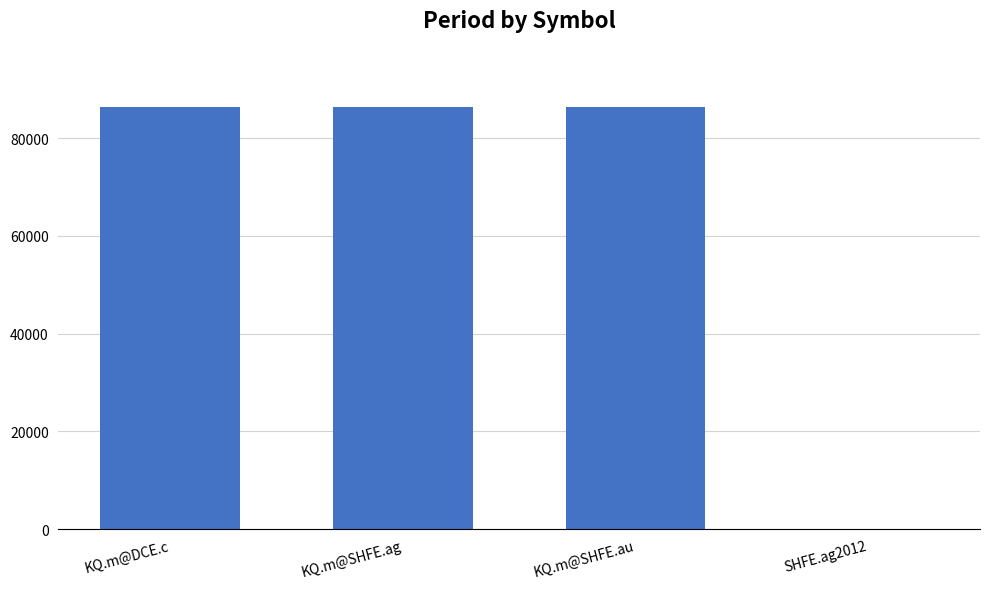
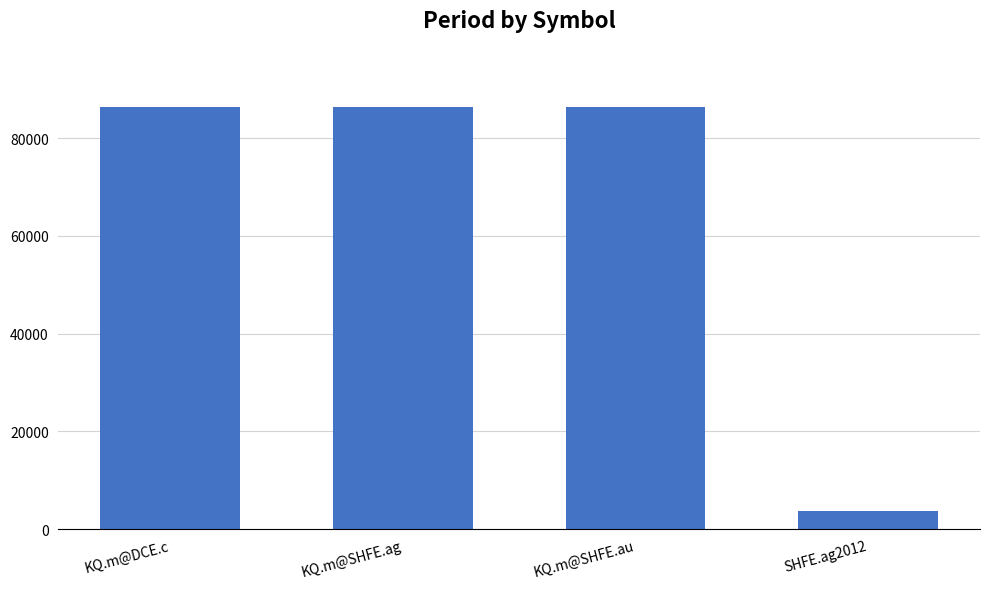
  {
    "KQ.m@DCE.c": 86000,
    "KQ.m@SHFE.ag": 86000,
    "KQ.m@SHFE.au": 86000,
-   "SHFE.ag2012": 0
+   "SHFE.ag2012": 4000
  }
